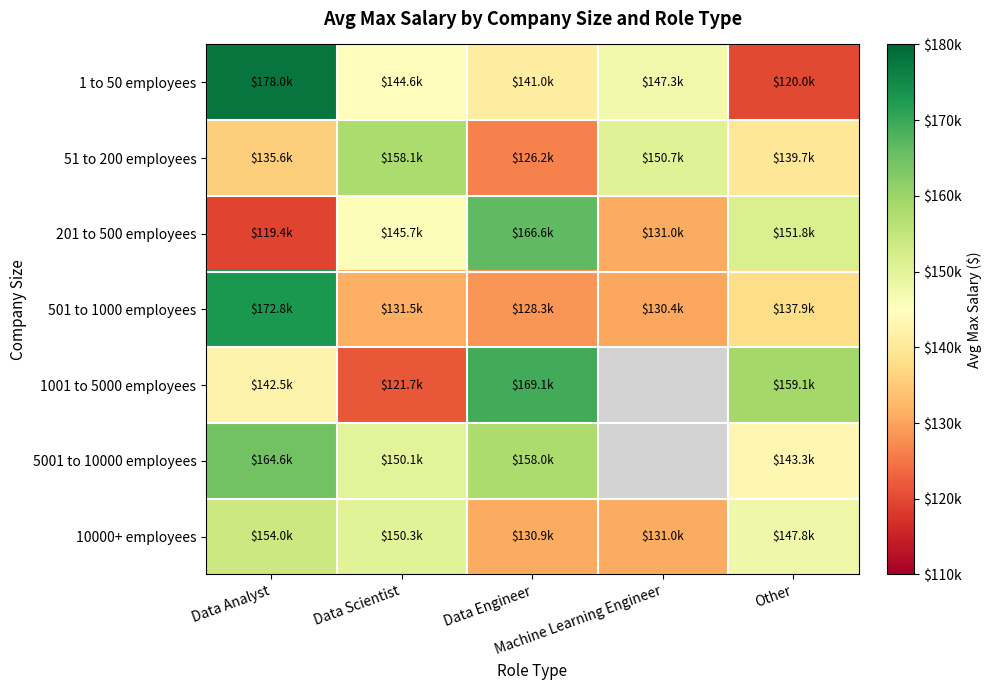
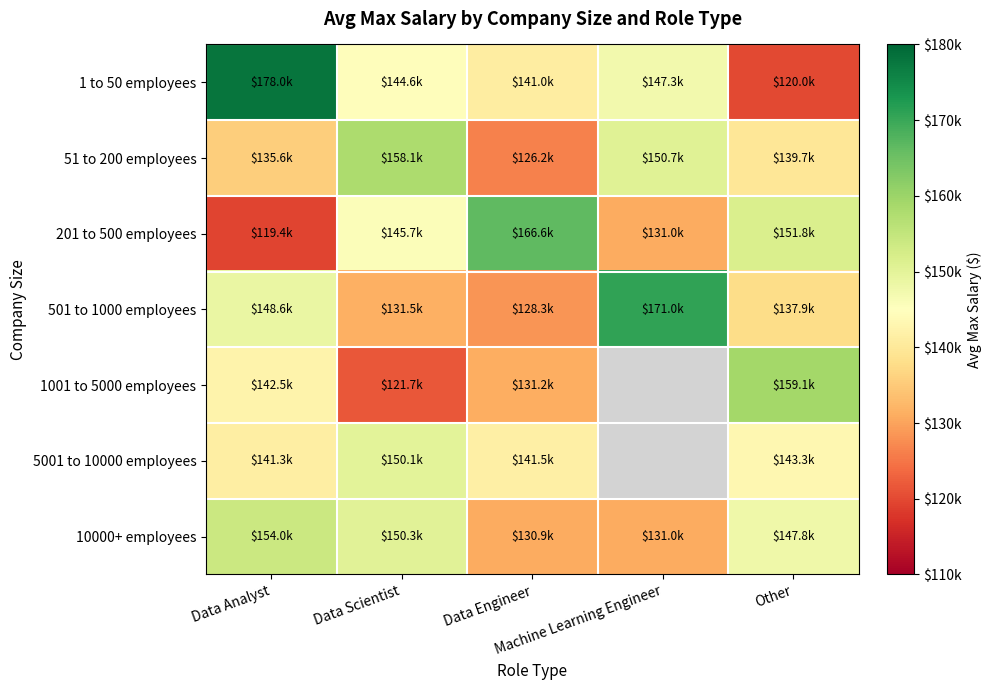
  {
    "1 to 50 employees": {
      "Data Analyst": "$178.0k",
      "Data Scientist": "$144.6k",
      "Data Engineer": "$141.0k",
      "Machine Learning Engineer": "$147.3k",
      "Other": "$120.0k"
    },
    "51 to 200 employees": {
      "Data Analyst": "$135.6k",
      "Data Scientist": "$158.1k",
      "Data Engineer": "$126.2k",
      "Machine Learning Engineer": "$150.7k",
      "Other": "$139.7k"
    },
    "201 to 500 employees": {
      "Data Analyst": "$119.4k",
      "Data Scientist": "$145.7k",
      "Data Engineer": "$166.6k",
      "Machine Learning Engineer": "$131.0k",
      "Other": "$151.8k"
    },
    "501 to 1000 employees": {
-     "Data Analyst": "$172.8k",
+     "Data Analyst": "$148.6k",
      "Data Scientist": "$131.5k",
      "Data Engineer": "$128.3k",
-     "Machine Learning Engineer": "$130.4k",
+     "Machine Learning Engineer": "$171.0k",
      "Other": "$137.9k"
    },
    "1001 to 5000 employees": {
      "Data Analyst": "$142.5k",
      "Data Scientist": "$121.7k",
-     "Data Engineer": "$169.1k",
+     "Data Engineer": "$131.2k",
      "Other": "$159.1k"
    },
    "5001 to 10000 employees": {
-     "Data Analyst": "$164.6k",
+     "Data Analyst": "$141.3k",
      "Data Scientist": "$150.1k",
-     "Data Engineer": "$158.0k",
+     "Data Engineer": "$141.5k",
      "Other": "$143.3k"
    },
    "10000+ employees": {
      "Data Analyst": "$154.0k",
      "Data Scientist": "$150.3k",
      "Data Engineer": "$130.9k",
      "Machine Learning Engineer": "$131.0k",
      "Other": "$147.8k"
    }
  }
